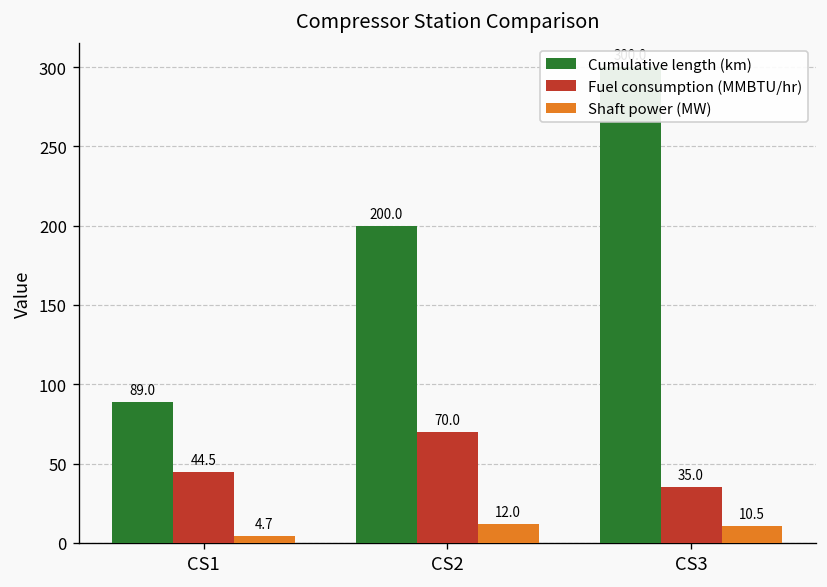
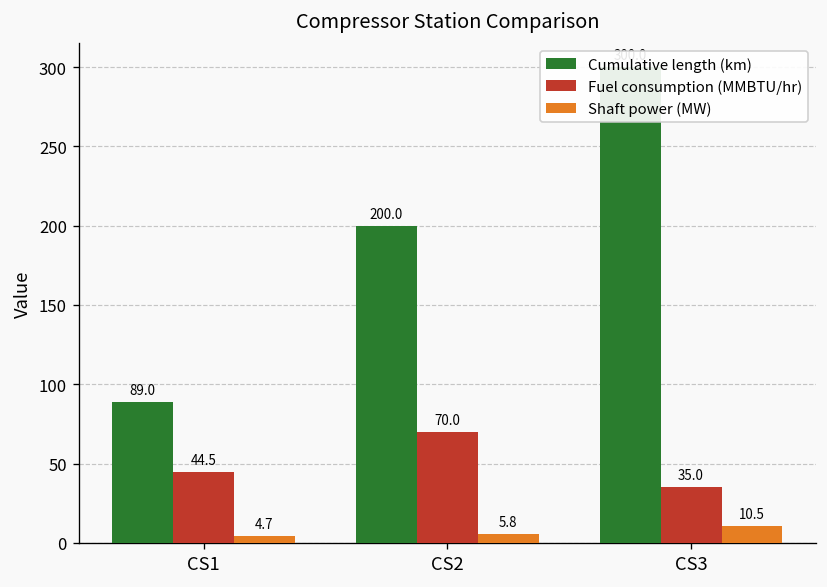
  {
    "Cumulative length (km)": {
      "CS1": 89.0,
      "CS2": 200.0
    },
    "Fuel consumption (MMBTU/hr)": {
      "CS1": 44.5,
      "CS2": 70.0,
      "CS3": 35.0
    },
    "Shaft power (MW)": {
      "CS1": 4.7,
-     "CS2": 12.0,
+     "CS2": 5.8,
      "CS3": 10.5
    }
  }
